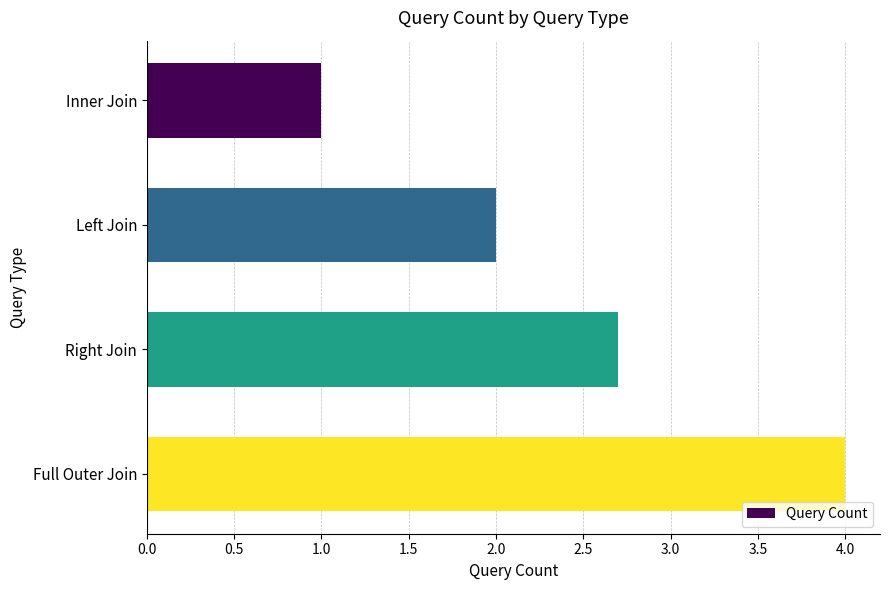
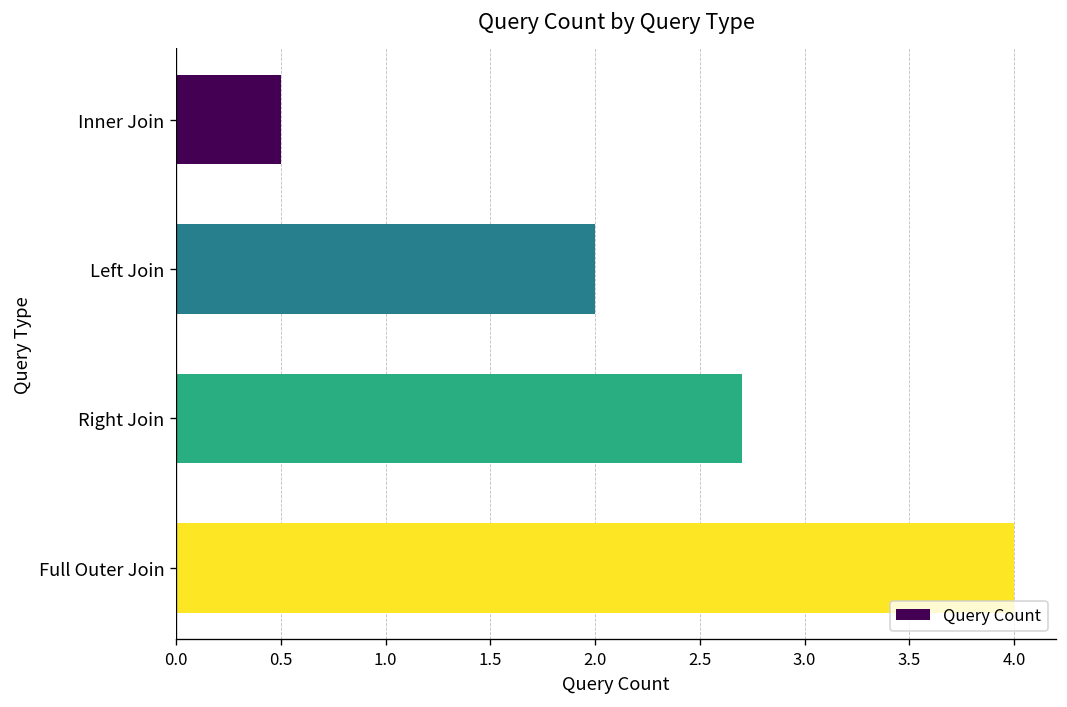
  {
-   "Inner Join": 1.0,
+   "Inner Join": 0.5,
    "Left Join": 2.0,
    "Right Join": 2.7,
    "Full Outer Join": 4.0
  }
